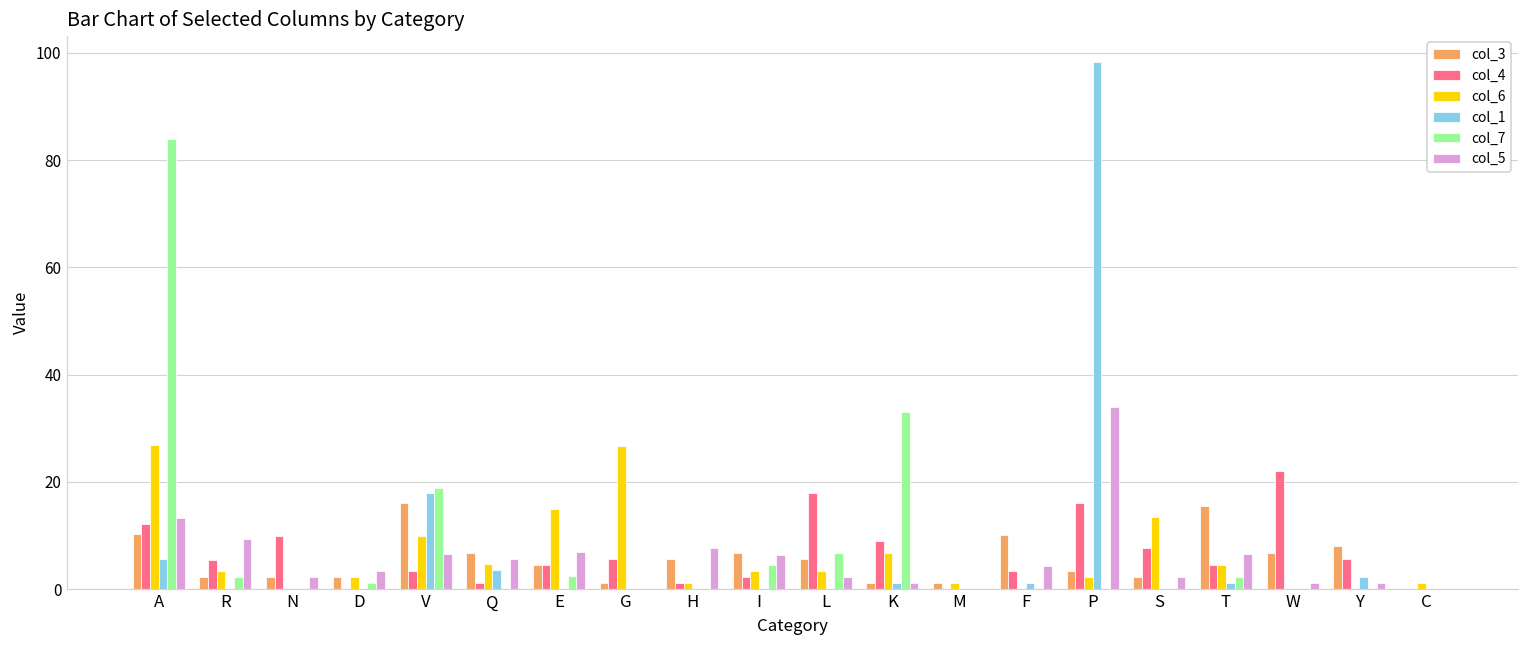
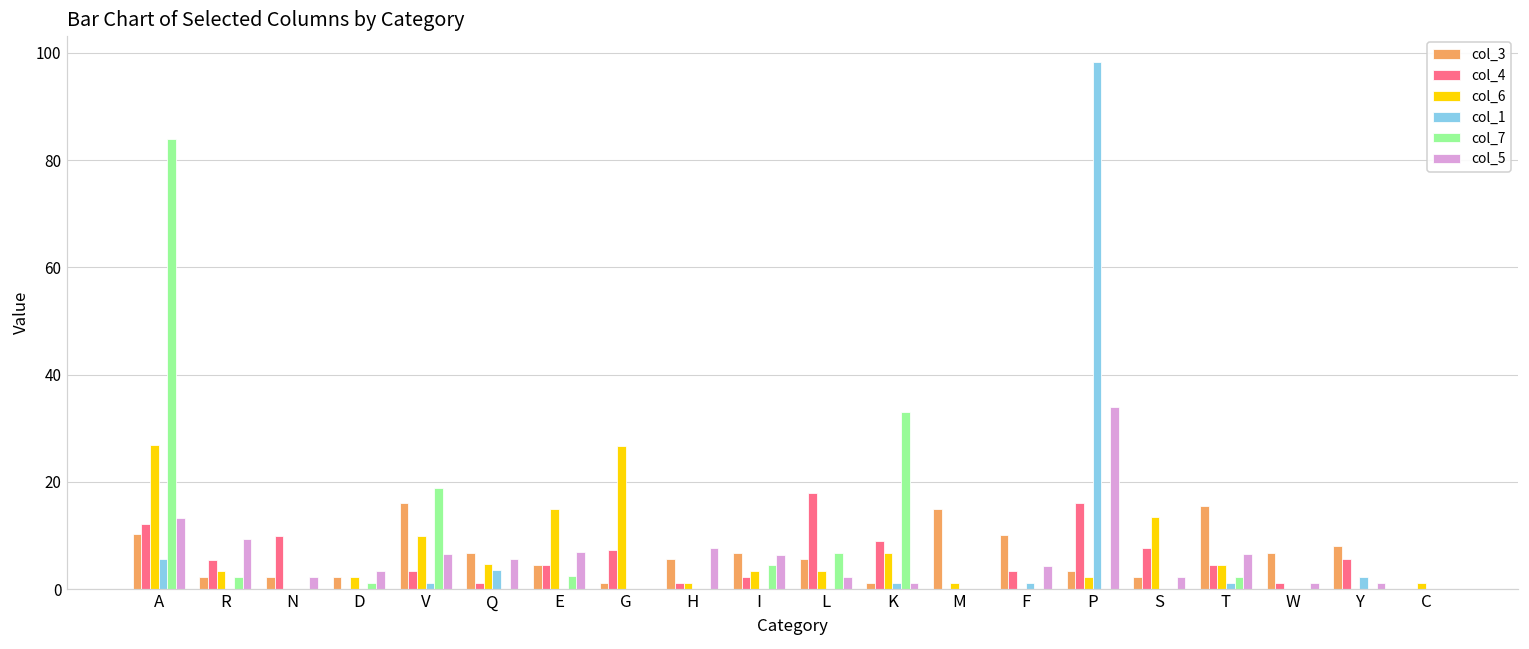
  {
    "col_3": {
      "A": 10,
      "R": 2,
      "N": 2,
      "D": 2,
      "V": 16,
      "Q": 7,
      "E": 4,
      "G": 1,
      "H": 6,
      "I": 7,
      "L": 6,
      "K": 1,
-     "M": 1,
+     "M": 15,
      "F": 10,
      "P": 3,
      "S": 2,
      "T": 16,
      "W": 7,
      "Y": 8,
      "C": 0
    },
    "col_4": {
      "A": 12,
      "R": 5,
      "N": 10,
      "D": 0,
      "V": 3,
      "Q": 1,
      "E": 4,
-     "G": 6,
+     "G": 7,
      "H": 1,
      "I": 2,
      "L": 18,
      "K": 9,
      "M": 0,
      "F": 3,
      "P": 16,
      "S": 8,
      "T": 4,
-     "W": 22,
+     "W": 1,
      "Y": 6,
      "C": 0
    },
    "col_6": {
      "A": 27,
      "R": 3,
      "N": 0,
      "D": 2,
      "V": 10,
      "Q": 5,
      "E": 15,
      "G": 27,
      "H": 1,
      "I": 3,
      "L": 3,
      "K": 7,
      "M": 1,
      "F": 0,
      "P": 2,
      "S": 13,
      "T": 4,
      "W": 0,
      "Y": 0,
      "C": 1
    },
    "col_1": {
      "A": 6,
      "R": 0,
      "N": 0,
      "D": 0,
-     "V": 18,
+     "V": 1,
      "Q": 3,
      "E": 0,
      "G": 0,
      "H": 0,
      "I": 0,
      "L": 0,
      "K": 1,
      "M": 0,
      "F": 1,
      "P": 98,
      "S": 0,
      "T": 1,
      "W": 0,
      "Y": 2,
      "C": 0
    },
    "col_7": {
      "A": 84,
      "R": 2,
      "N": 0,
      "D": 1,
      "V": 19,
      "Q": 0,
      "E": 2,
      "G": 0,
      "H": 0,
      "I": 4,
      "L": 7,
      "K": 33,
      "M": 0,
      "F": 0,
      "P": 0,
      "S": 0,
      "T": 2,
      "W": 0,
      "Y": 0,
      "C": 0
    },
    "col_5": {
      "A": 13,
      "R": 9,
      "N": 2,
      "D": 3,
      "V": 7,
      "Q": 6,
      "E": 7,
      "G": 0,
      "H": 8,
      "I": 6,
      "L": 2,
      "K": 1,
      "M": 0,
      "F": 4,
      "P": 34,
      "S": 2,
      "T": 7,
      "W": 1,
      "Y": 1,
      "C": 0
    }
  }
